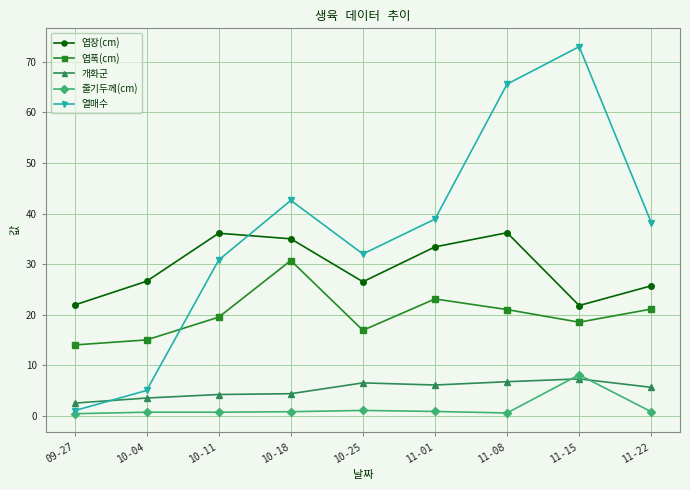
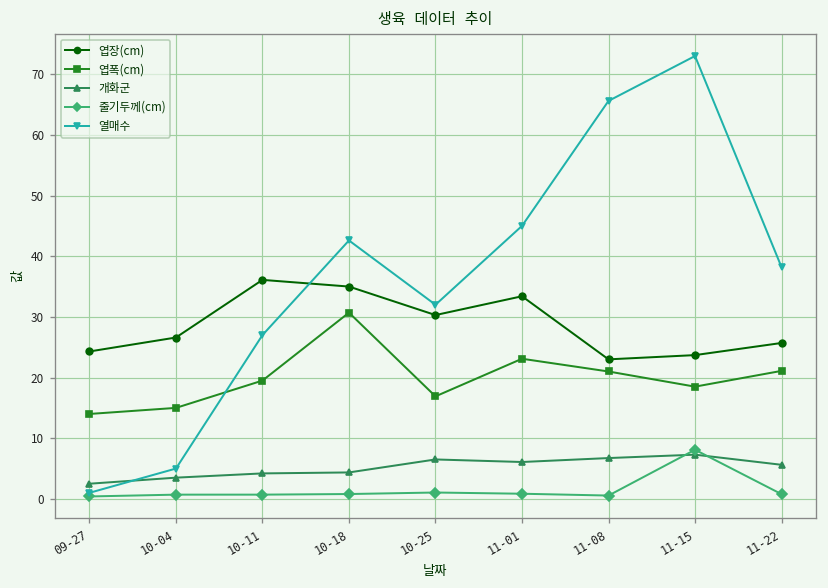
  {
    "엽장(cm)": {
-     "09-27": 22,
+     "09-27": 24,
      "10-04": 27,
      "10-11": 36,
      "10-18": 35,
-     "10-25": 27,
+     "10-25": 30,
      "11-01": 33,
-     "11-08": 36,
-     "11-15": 22,
+     "11-08": 23,
+     "11-15": 24,
      "11-22": 26
    },
    "열매수": {
      "09-27": 1,
      "10-04": 5,
-     "10-11": 31,
+     "10-11": 27,
      "10-18": 43,
      "10-25": 32,
-     "11-01": 39,
+     "11-01": 45,
      "11-08": 66,
      "11-15": 73,
      "11-22": 38
    }
  }
